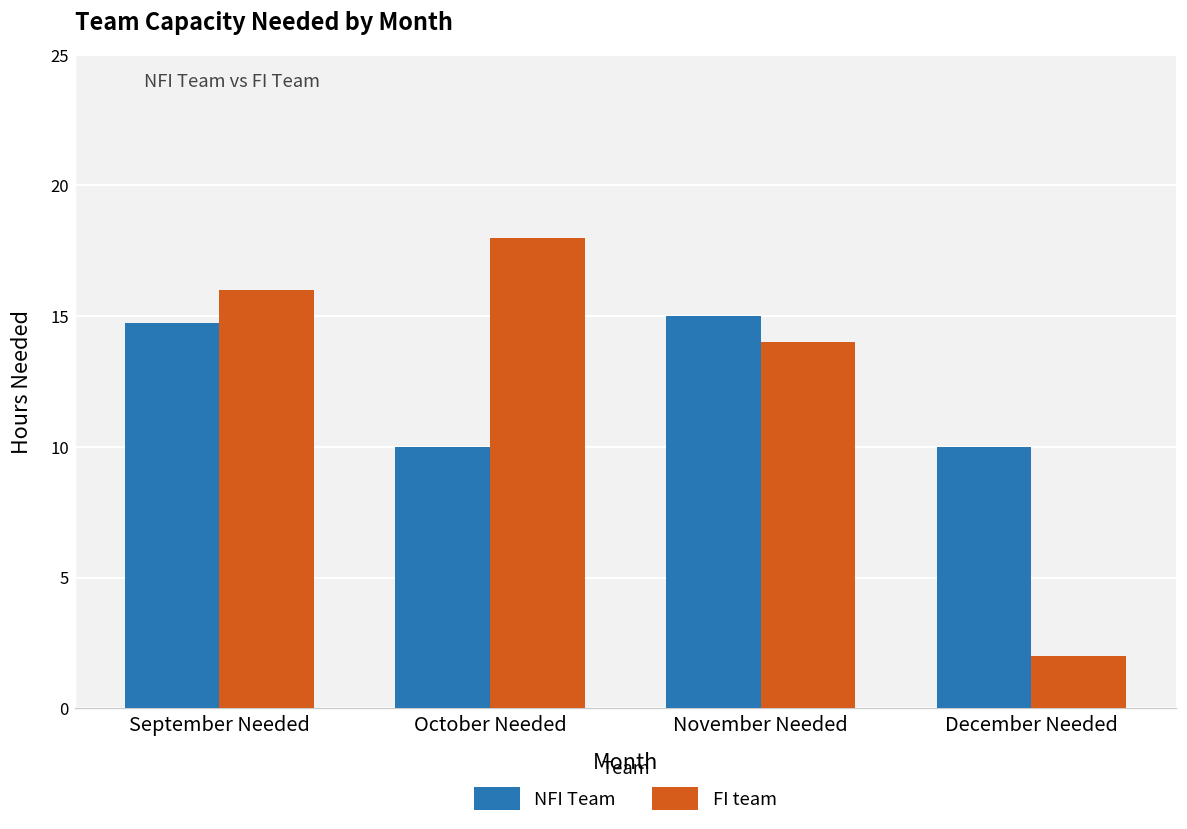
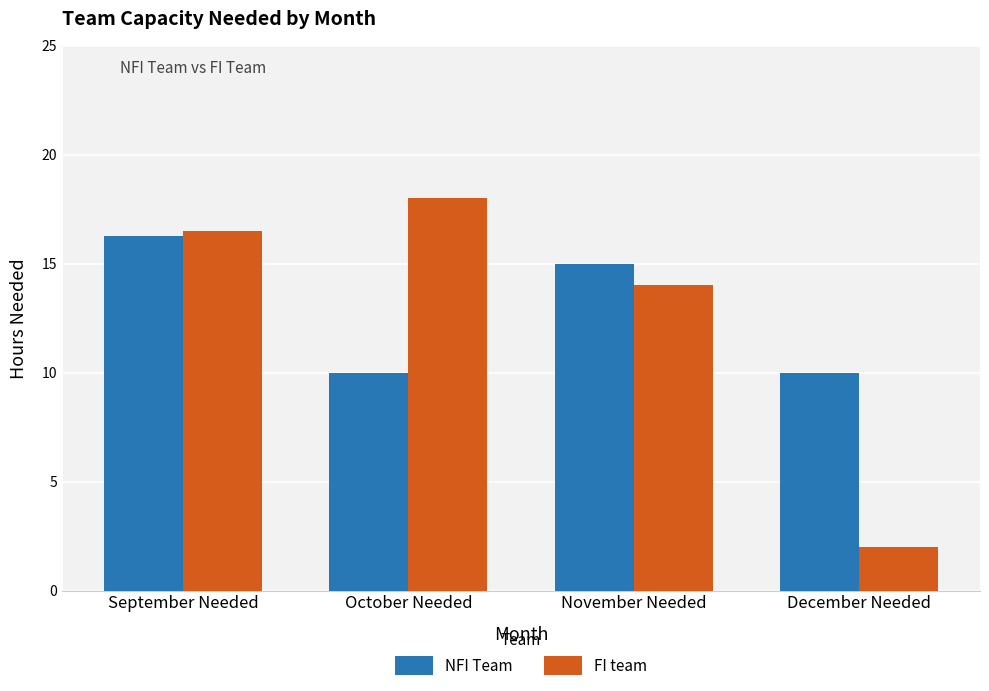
  {
    "NFI Team": {
-     "September Needed": 14.8,
+     "September Needed": 16.3,
      "October Needed": 10.0,
      "November Needed": 15.0,
      "December Needed": 10.0
    },
    "FI team": {
-     "September Needed": 16.0,
+     "September Needed": 16.5,
      "October Needed": 18.0,
      "November Needed": 14.0,
      "December Needed": 2.0
    }
  }
